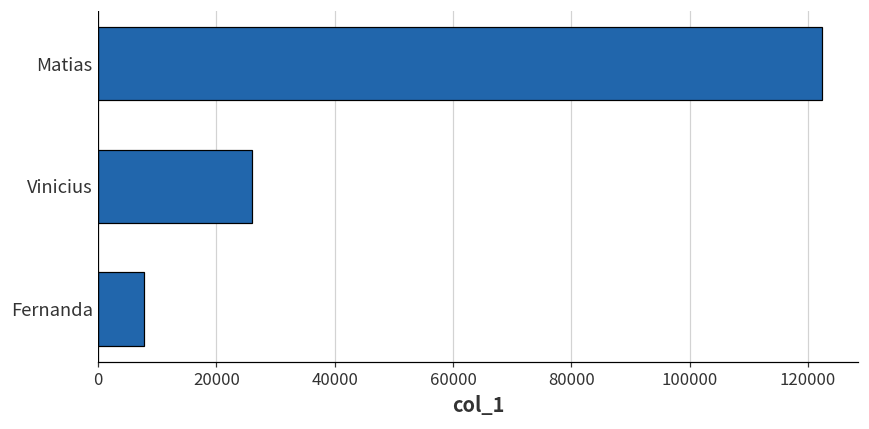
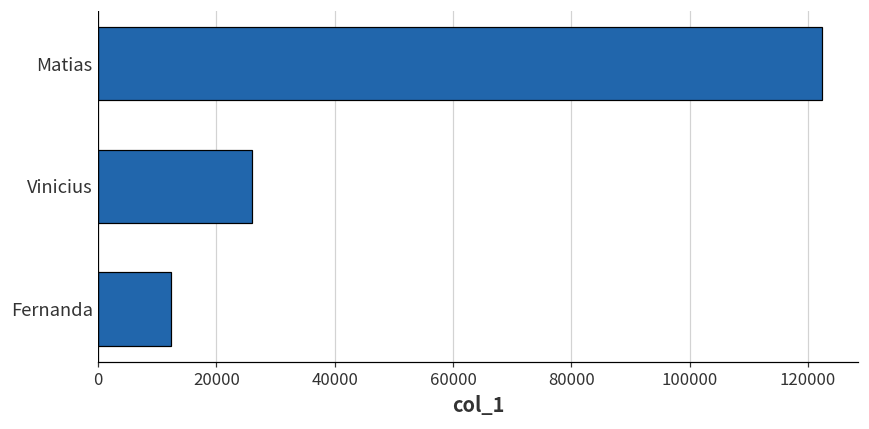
  {
    "Matias": 122000,
    "Vinicius": 26000,
-   "Fernanda": 8000
+   "Fernanda": 12000
  }
